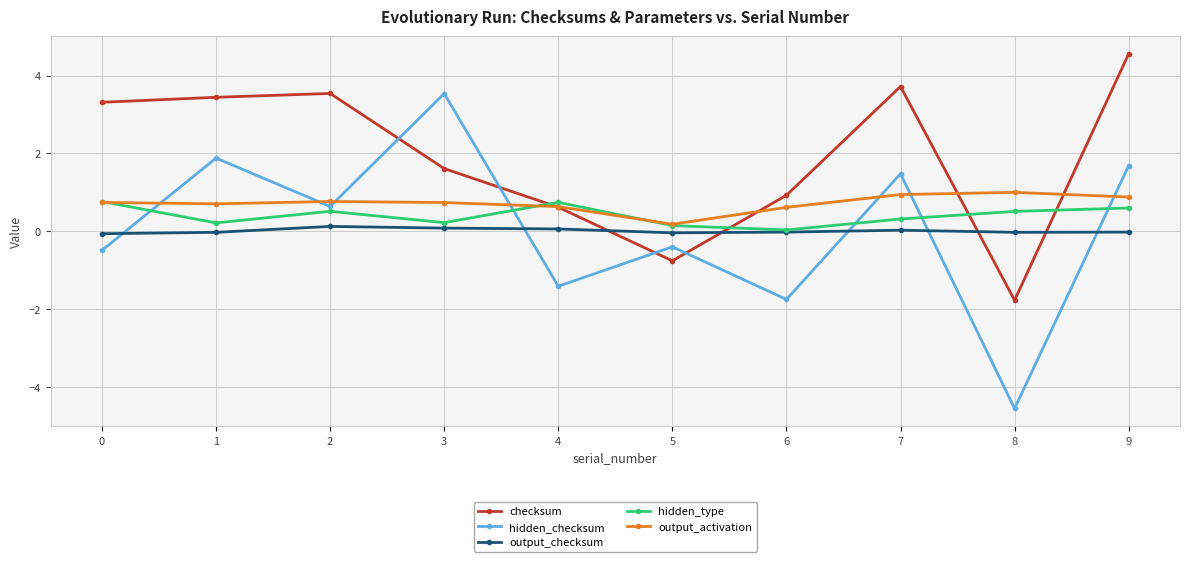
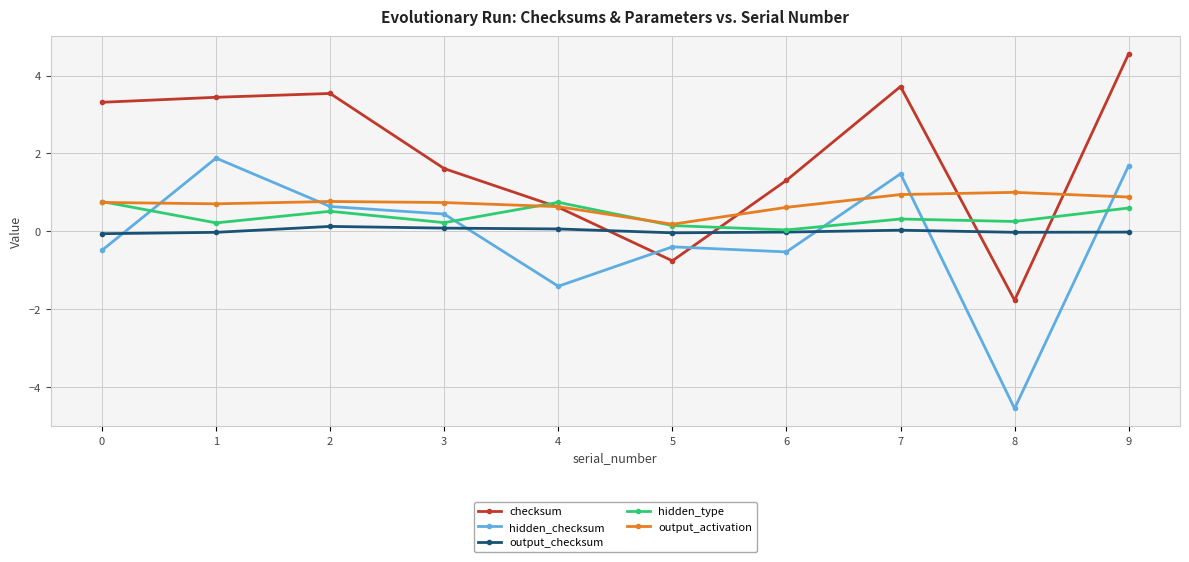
  {
    "checksum": {
      "0": 3.3,
      "1": 3.4,
      "2": 3.5,
      "3": 1.6,
      "5": -0.8,
-     "6": 0.9,
+     "6": 1.3,
      "7": 3.7,
      "8": -1.8,
      "9": 4.6
    },
    "hidden_checksum": {
      "0": -0.5,
      "1": 1.9,
      "2": 0.6,
-     "3": 3.5,
+     "3": 0.4,
      "4": -1.4,
      "5": -0.4,
-     "6": -1.8,
+     "6": -0.5,
      "7": 1.5,
      "8": -4.6,
      "9": 1.7
    },
    "output_checksum": {
      "0": -0.1,
      "1": 0.0,
      "2": 0.1,
      "3": 0.1,
      "4": 0.1,
      "5": 0.0,
      "7": 0.0,
      "8": 0.0,
      "9": 0.0
    },
    "hidden_type": {
      "1": 0.2,
      "2": 0.5,
      "3": 0.2,
      "4": 0.7,
      "7": 0.3,
-     "8": 0.5,
+     "8": 0.3,
      "9": 0.6
    },
    "output_activation": {
      "1": 0.7,
      "2": 0.8,
      "3": 0.7,
      "6": 0.6,
      "7": 0.9,
      "8": 1.0,
      "9": 0.9
    }
  }
